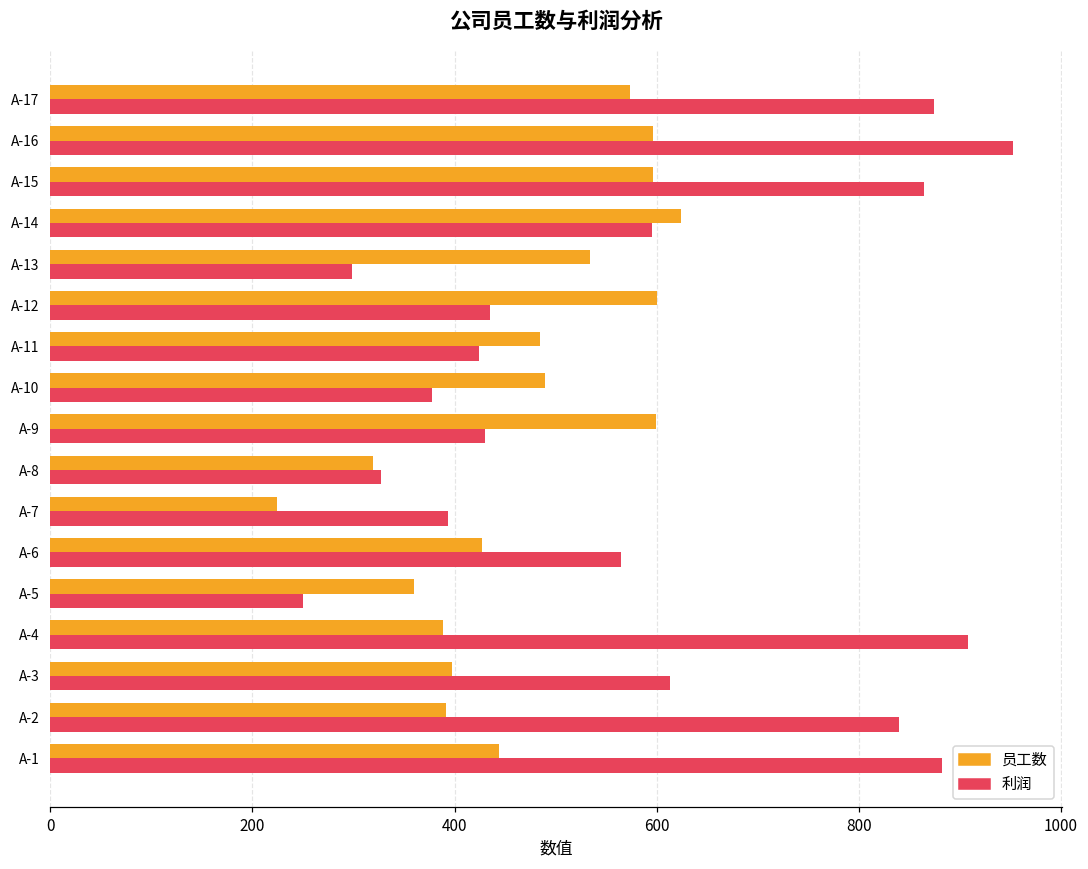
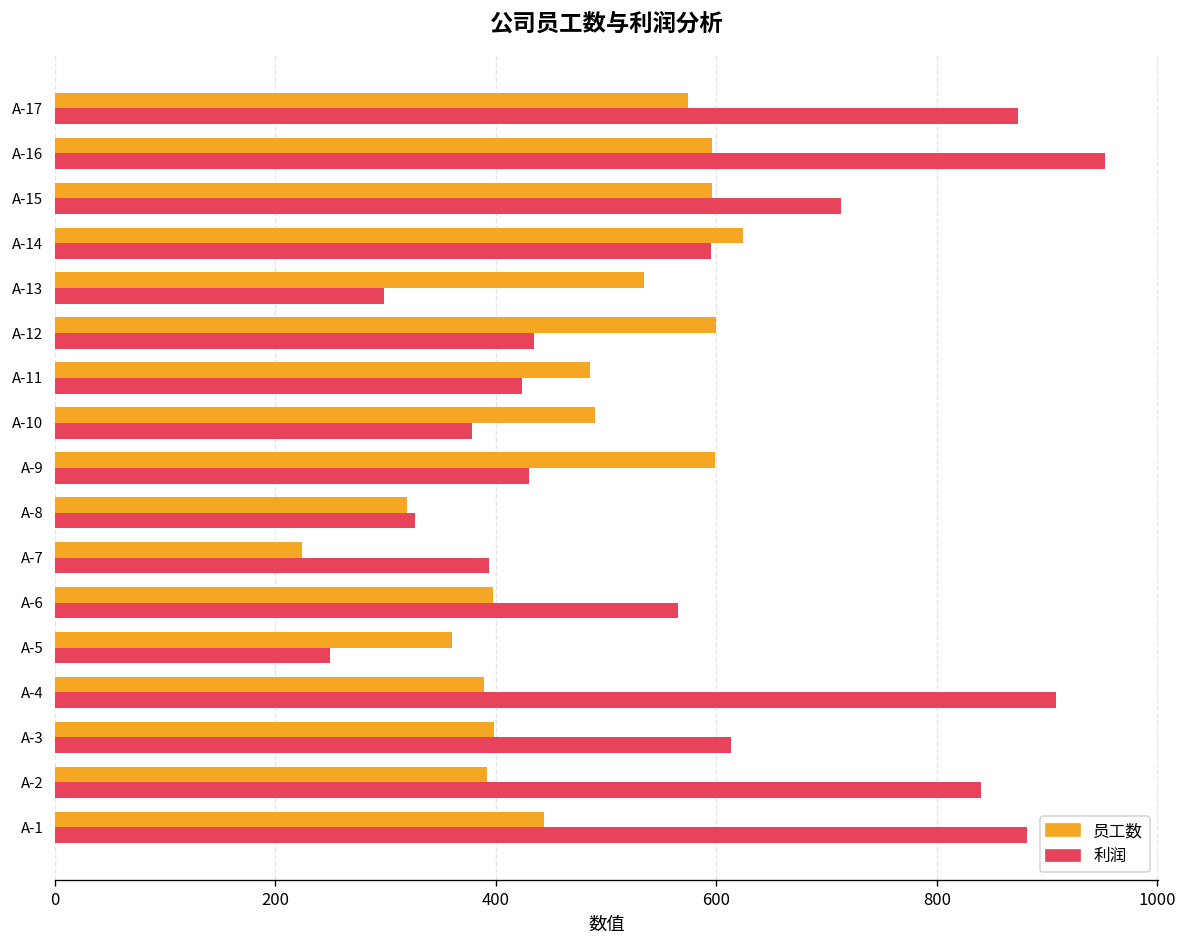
  {
    "员工数": {
      "A-17": 570,
      "A-16": 600,
      "A-15": 600,
      "A-14": 620,
      "A-13": 530,
      "A-12": 600,
      "A-11": 490,
      "A-10": 490,
      "A-9": 600,
      "A-8": 320,
      "A-7": 220,
-     "A-6": 430,
+     "A-6": 400,
      "A-5": 360,
      "A-4": 390,
      "A-3": 400,
      "A-2": 390,
      "A-1": 440
    },
    "利润": {
      "A-17": 870,
      "A-16": 950,
-     "A-15": 870,
+     "A-15": 710,
      "A-14": 600,
      "A-13": 300,
      "A-12": 440,
      "A-11": 420,
      "A-10": 380,
      "A-9": 430,
      "A-8": 330,
      "A-7": 390,
      "A-6": 570,
      "A-5": 250,
      "A-4": 910,
      "A-3": 610,
      "A-2": 840,
      "A-1": 880
    }
  }
